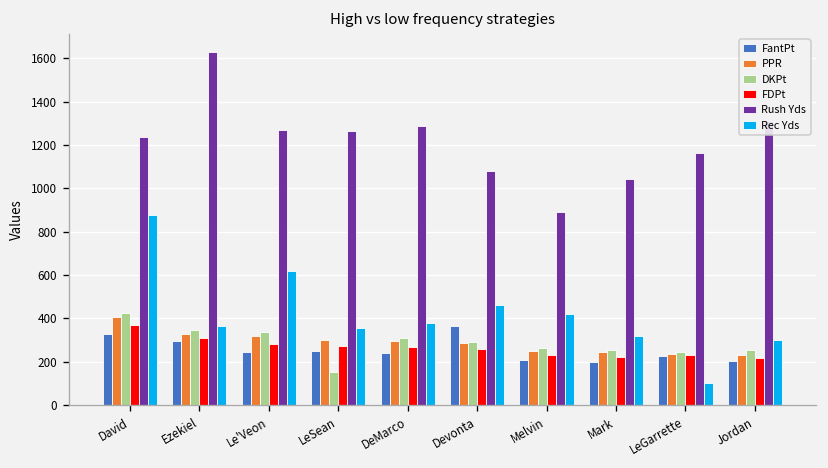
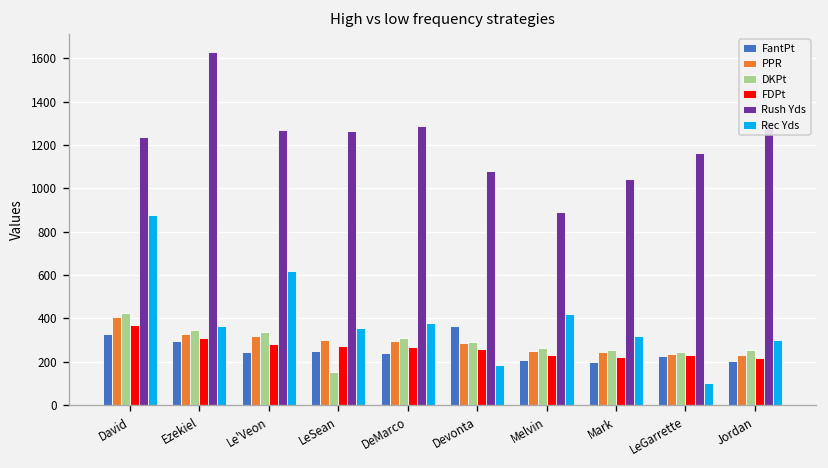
  {
    "FantPt": {
      "David": 330,
      "Ezekiel": 290,
      "Le'Veon": 240,
      "LeSean": 250,
      "DeMarco": 240,
      "Devonta": 370,
      "Melvin": 210,
      "Mark": 200,
      "LeGarrette": 230,
      "Jordan": 200
    },
    "PPR": {
      "David": 410,
      "Ezekiel": 330,
      "Le'Veon": 320,
      "LeSean": 300,
      "DeMarco": 290,
      "Devonta": 280,
      "Melvin": 250,
      "Mark": 240,
      "LeGarrette": 230,
      "Jordan": 230
    },
    "DKPt": {
      "David": 430,
      "Ezekiel": 350,
      "Le'Veon": 340,
      "LeSean": 150,
      "DeMarco": 310,
      "Devonta": 290,
      "Melvin": 260,
      "Mark": 250,
      "LeGarrette": 250,
      "Jordan": 250
    },
    "FDPt": {
      "David": 370,
      "Ezekiel": 310,
      "Le'Veon": 280,
      "LeSean": 270,
      "DeMarco": 270,
      "Devonta": 260,
      "Melvin": 230,
      "Mark": 220,
      "LeGarrette": 230,
      "Jordan": 220
    },
    "Rush Yds": {
      "David": 1240,
      "Ezekiel": 1630,
      "Le'Veon": 1270,
      "LeSean": 1270,
      "DeMarco": 1290,
      "Devonta": 1080,
      "Melvin": 890,
      "Mark": 1040,
      "LeGarrette": 1160
    },
    "Rec Yds": {
      "David": 880,
      "Ezekiel": 360,
      "Le'Veon": 620,
      "LeSean": 360,
      "DeMarco": 380,
-     "Devonta": 460,
+     "Devonta": 190,
      "Melvin": 420,
      "Mark": 320,
      "LeGarrette": 100,
      "Jordan": 300
    }
  }
